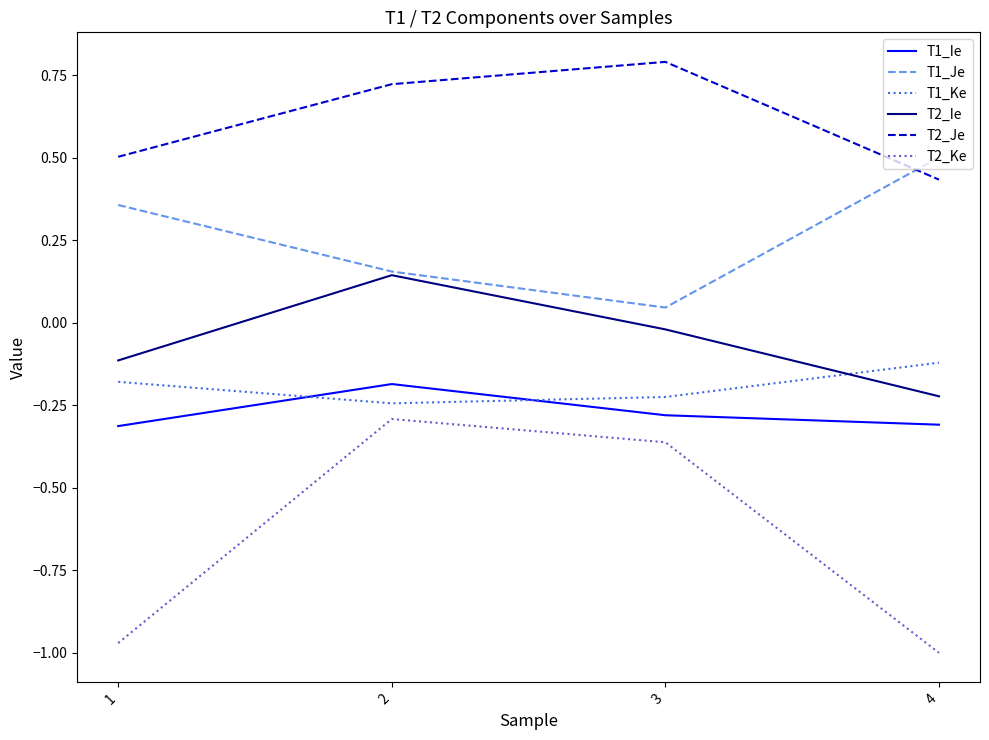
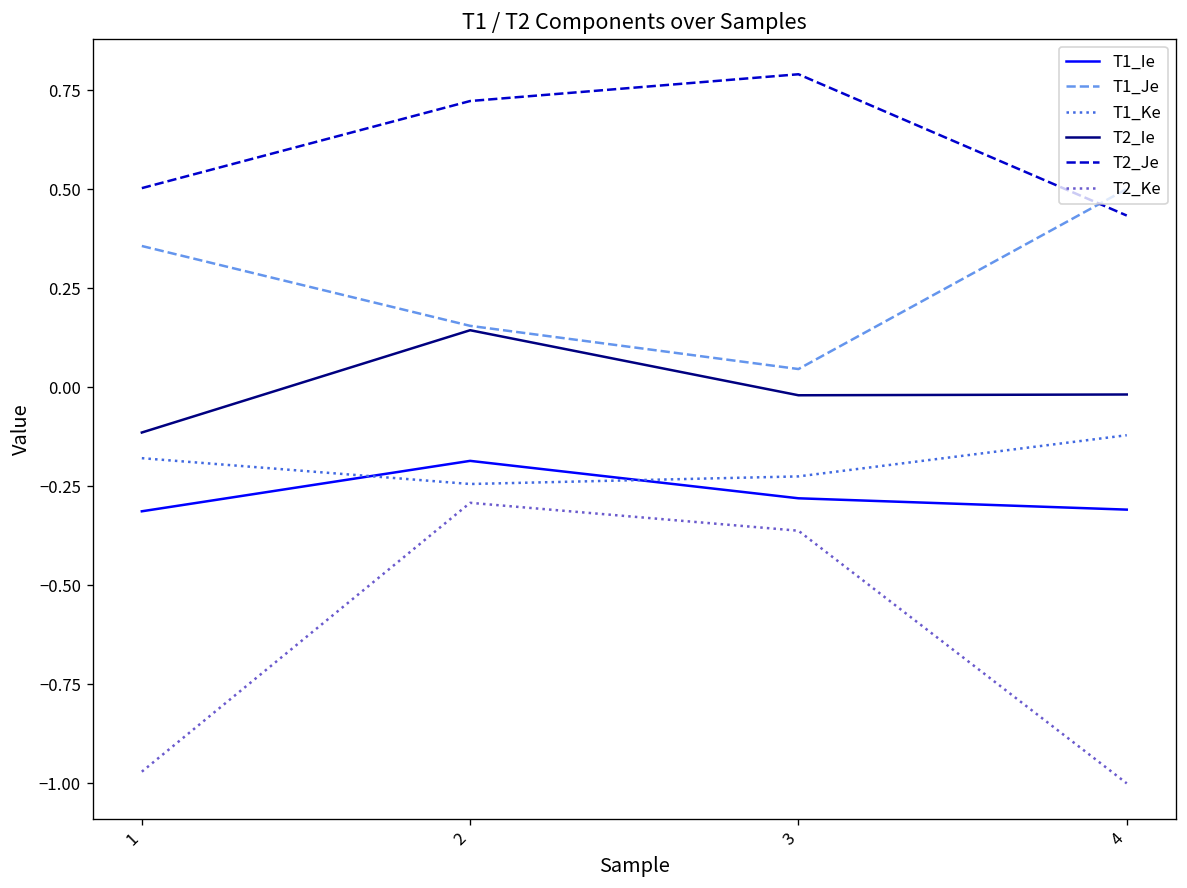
  {
    "T2_Ie": {
      "1": -0.11,
      "2": 0.14,
      "3": -0.02,
-     "4": -0.22
+     "4": -0.02
    }
  }
